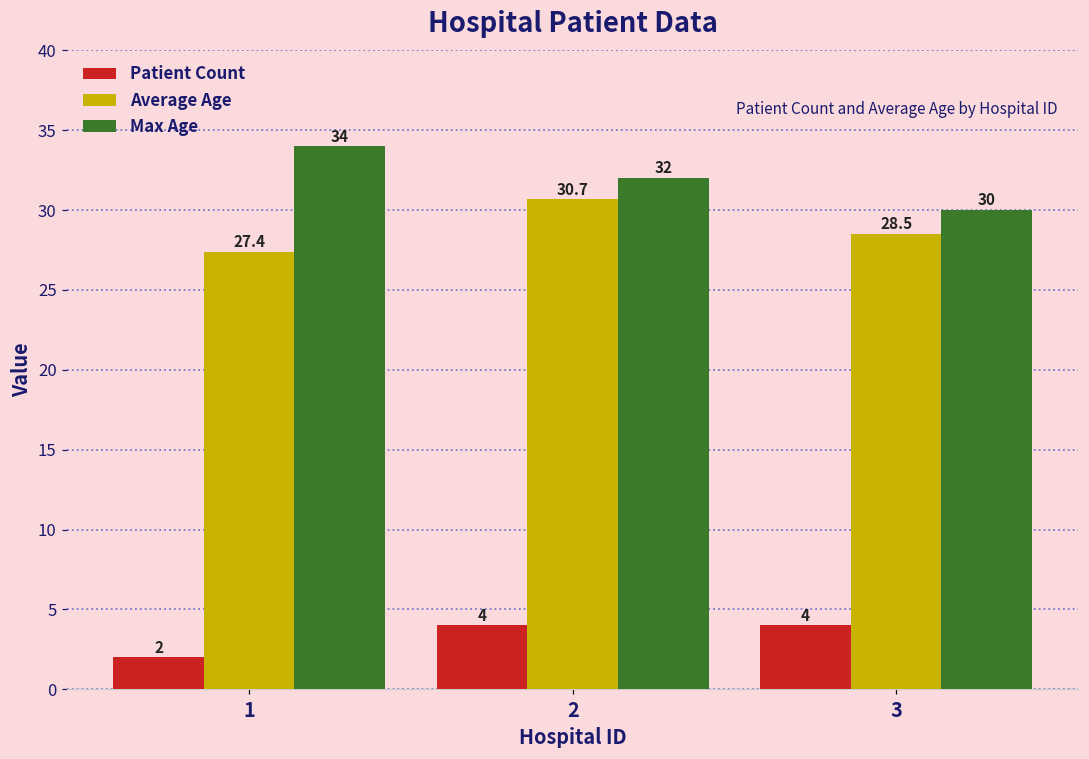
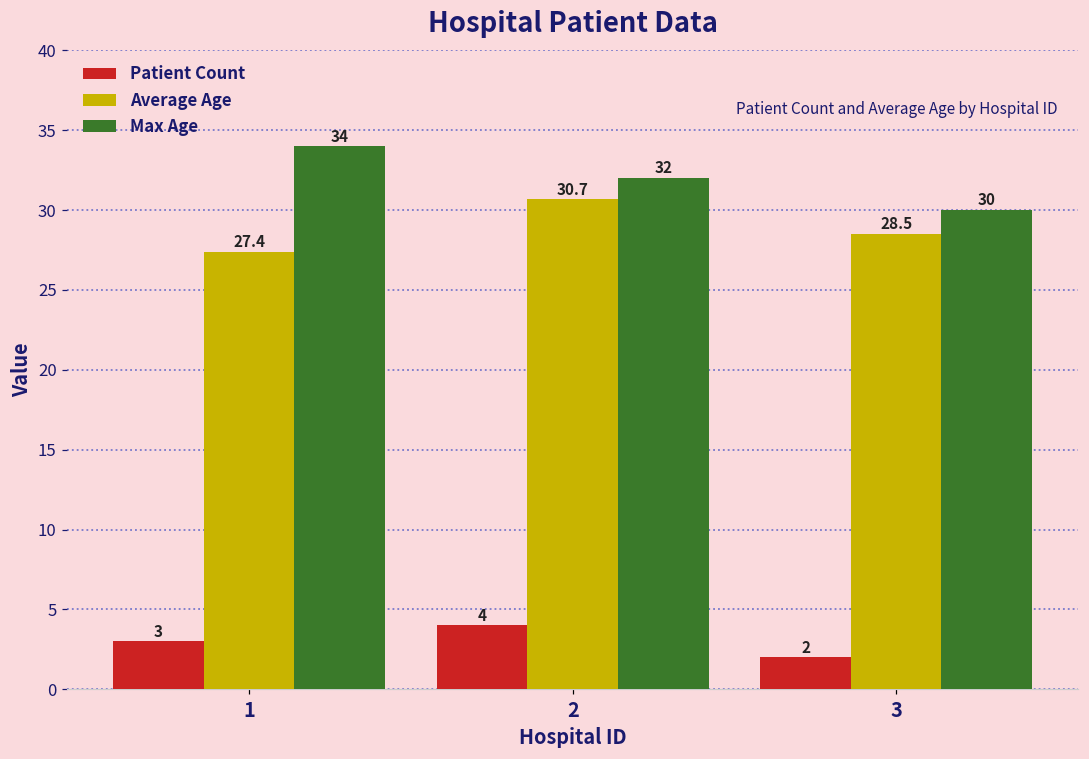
  {
    "Patient Count": {
-     "1": 2,
+     "1": 3,
      "2": 4,
-     "3": 4
+     "3": 2
    },
    "Average Age": {
      "1": 27.4,
      "2": 30.7,
      "3": 28.5
    },
    "Max Age": {
      "1": 34,
      "2": 32,
      "3": 30
    }
  }
